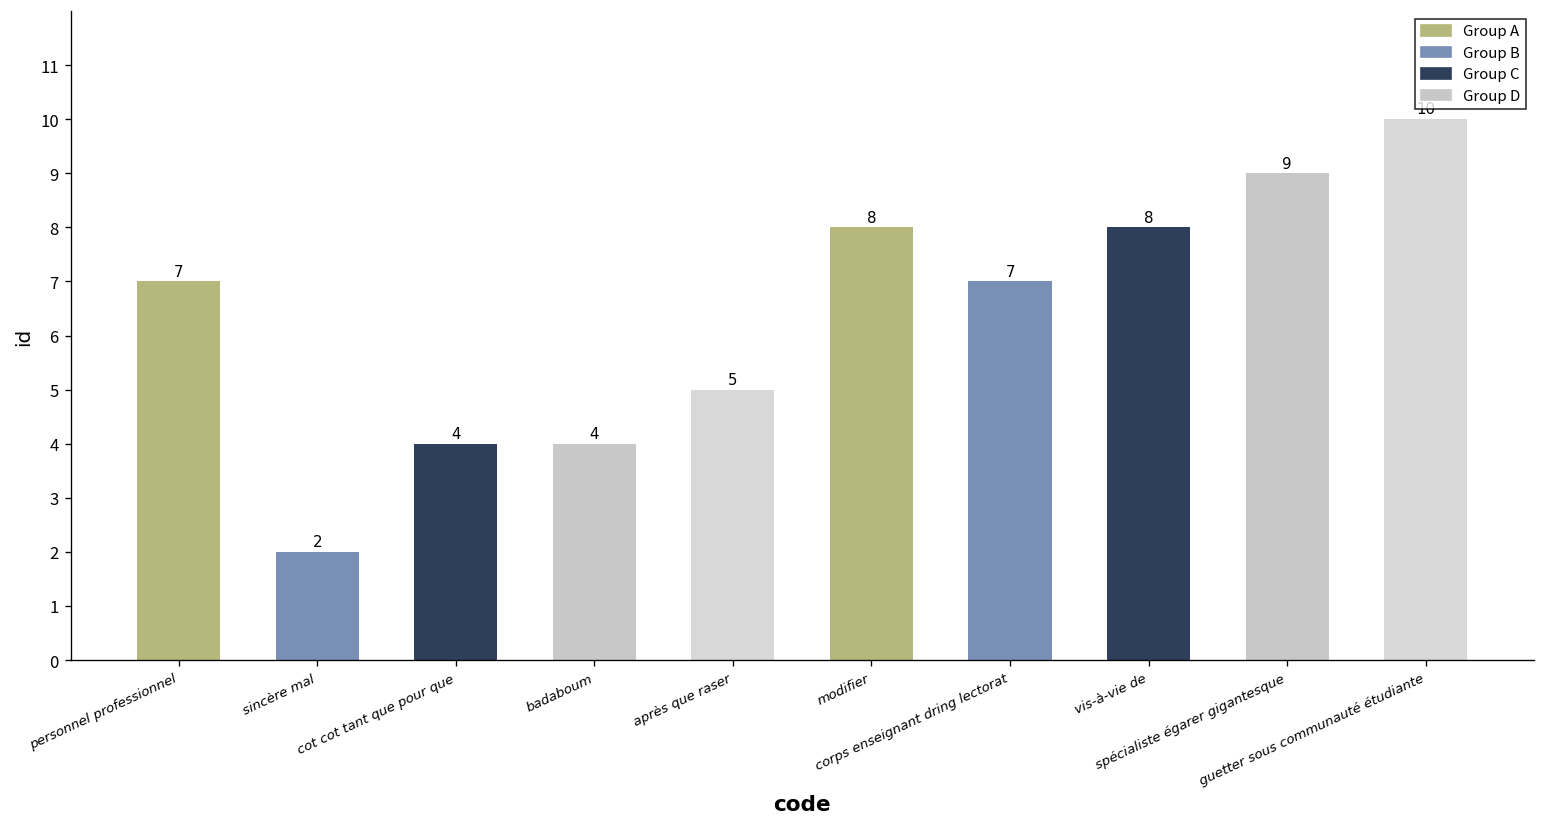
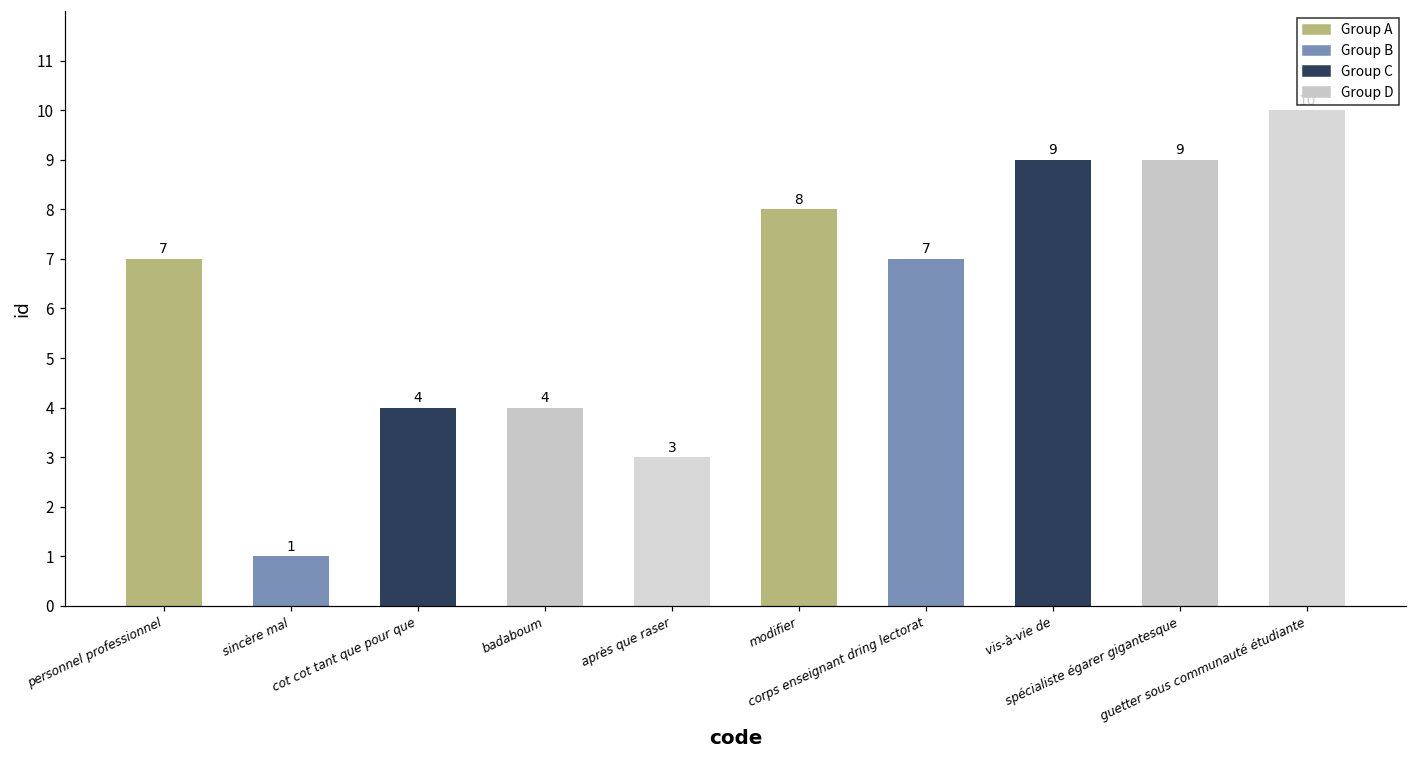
  {
    "personnel professionnel": 7,
-   "sincère mal": 2,
+   "sincère mal": 1,
    "cot cot tant que pour que": 4,
    "badaboum": 4,
-   "après que raser": 5,
+   "après que raser": 3,
    "modifier": 8,
    "corps enseignant dring lectorat": 7,
-   "vis-à-vie de": 8,
+   "vis-à-vie de": 9,
    "spécialiste égarer gigantesque": 9
  }
